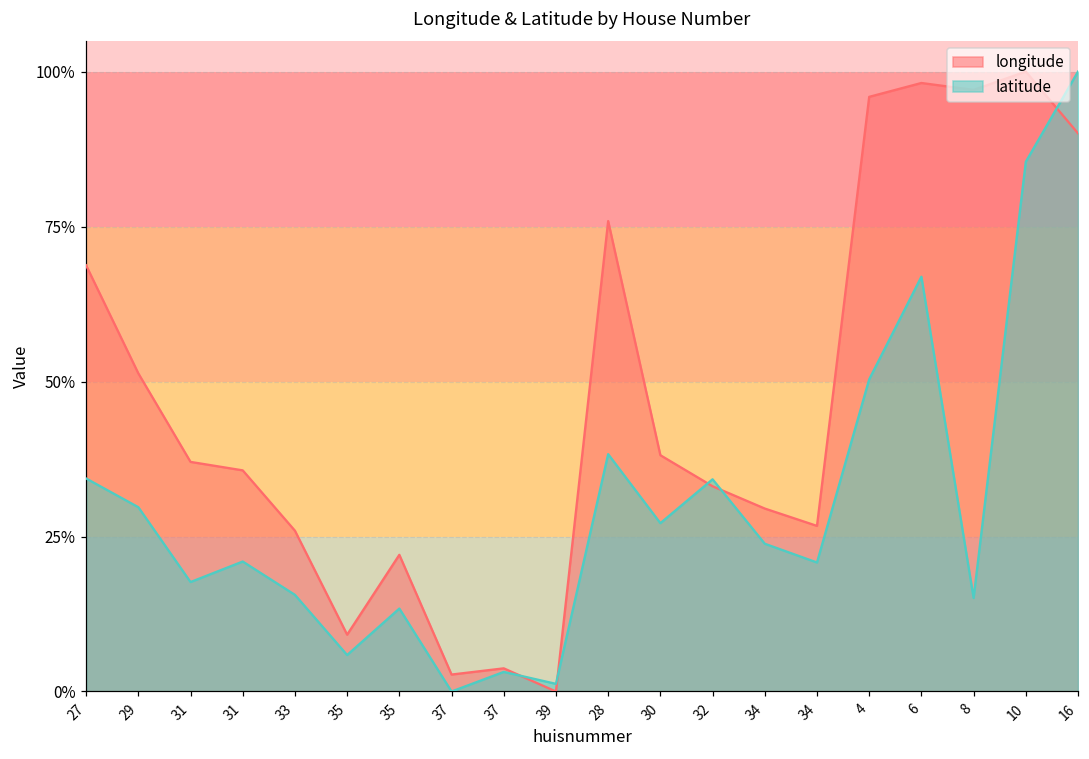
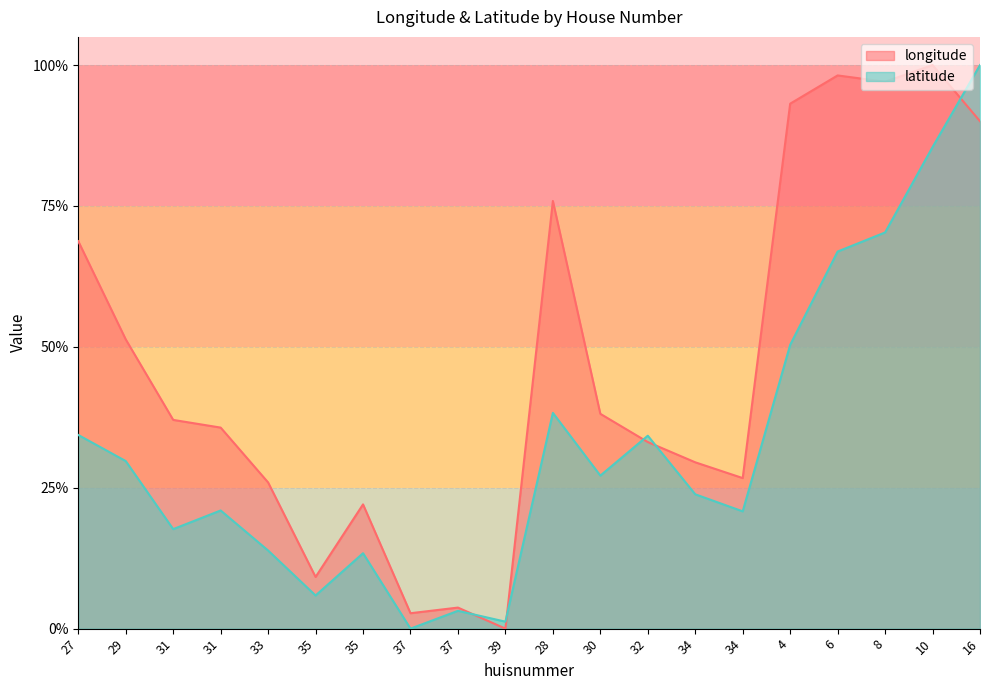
  {
    "longitude": {
      "27": "69%",
      "29": "51%",
      "33": "26%",
      "39": "0%",
      "28": "76%",
      "30": "38%",
      "32": "33%",
-     "4": "96%",
+     "4": "93%",
      "6": "98%",
      "16": "90%"
    },
    "latitude": {
      "27": "34%",
      "29": "30%",
-     "33": "16%",
+     "33": "14%",
      "39": "1%",
      "28": "38%",
      "30": "27%",
      "32": "34%",
      "4": "50%",
      "6": "67%",
-     "8": "15%",
+     "8": "70%",
      "10": "85%",
      "16": "100%"
    }
  }
